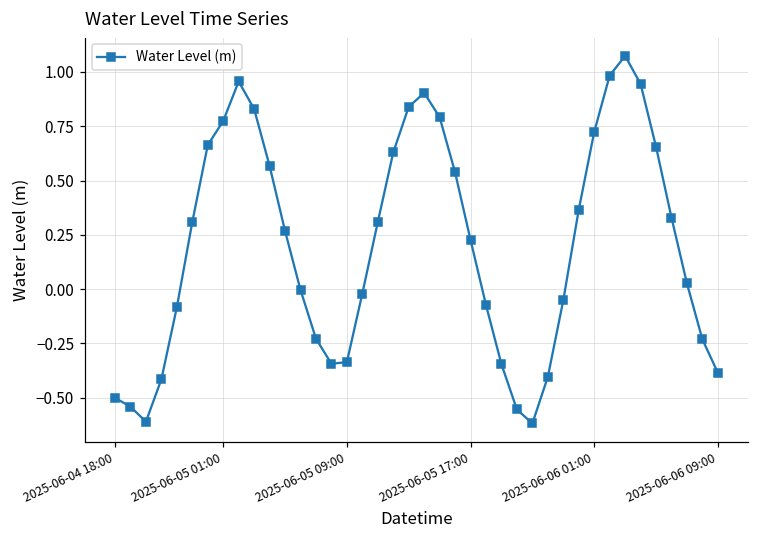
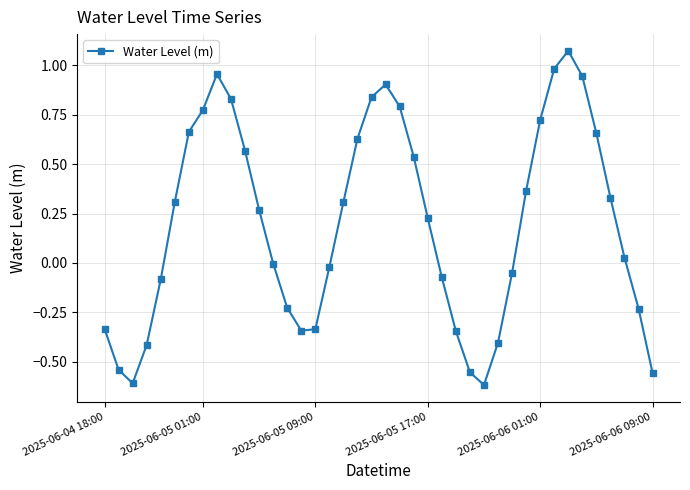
  {
-   "2025-06-04 18:00": -0.50,
+   "2025-06-04 18:00": -0.33,
    "2025-06-05 01:00": 0.77,
    "2025-06-05 09:00": -0.34,
    "2025-06-05 17:00": 0.23,
    "2025-06-06 01:00": 0.72,
-   "2025-06-06 09:00": -0.38
+   "2025-06-06 09:00": -0.56
  }
